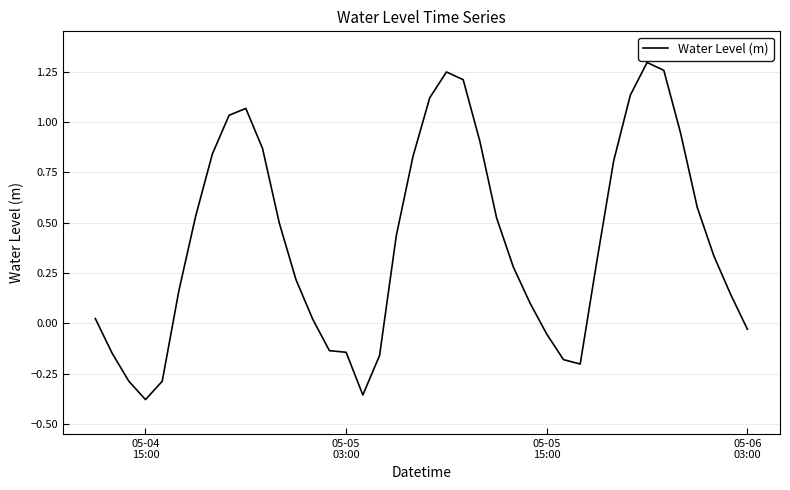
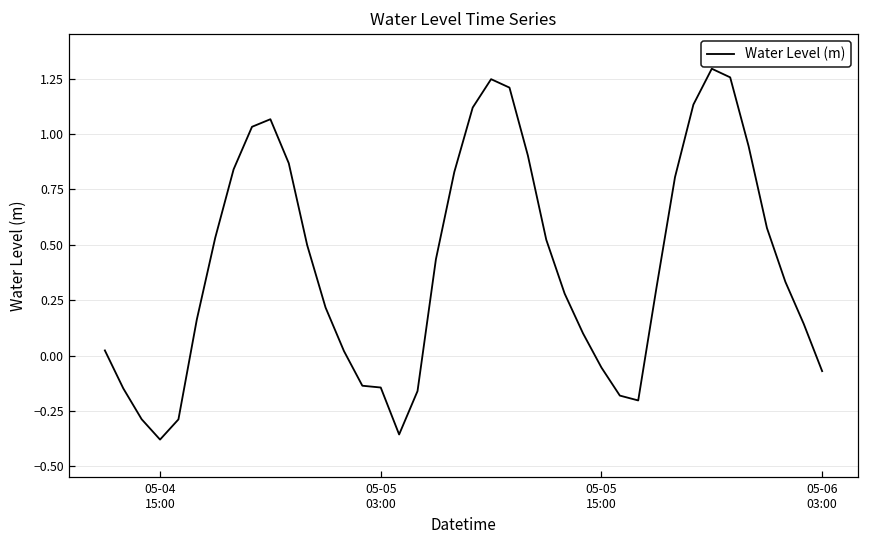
  {
    "05-04 15:00": -0.38,
    "05-05 03:00": -0.14,
    "05-05 15:00": -0.05,
-   "05-06 03:00": -0.03
+   "05-06 03:00": -0.07
  }
